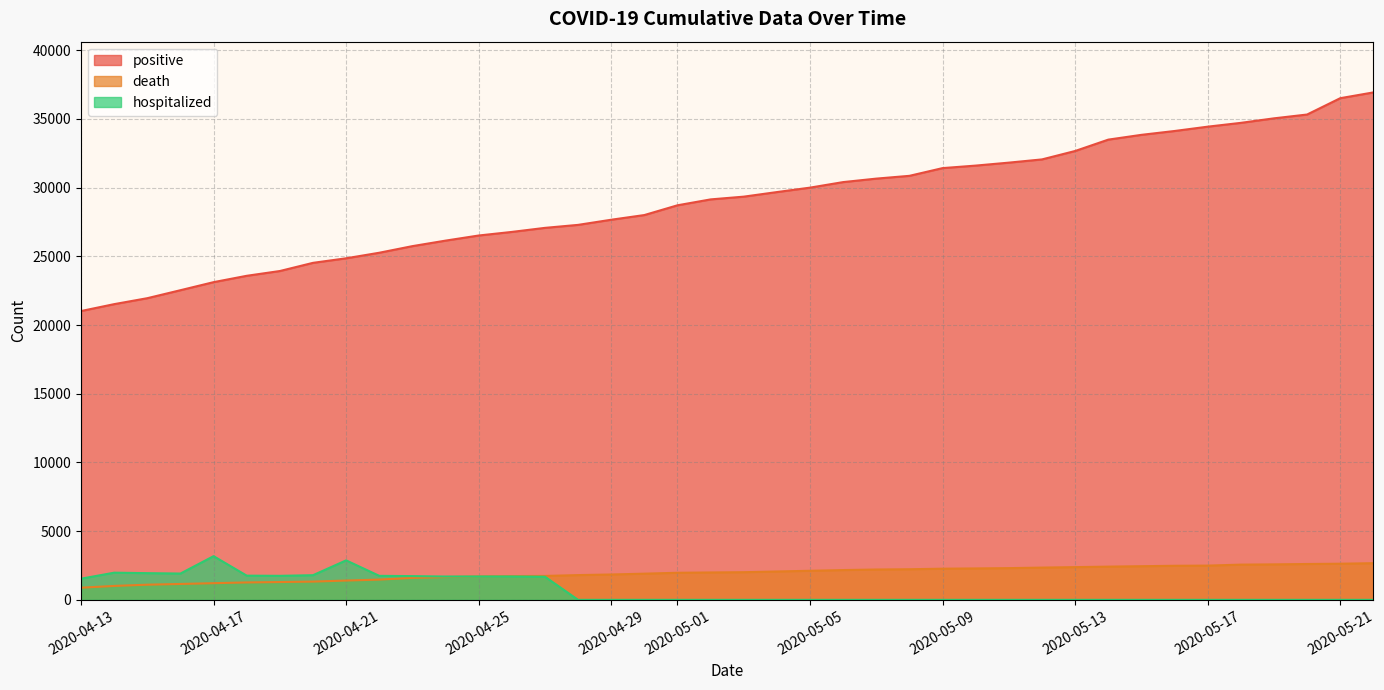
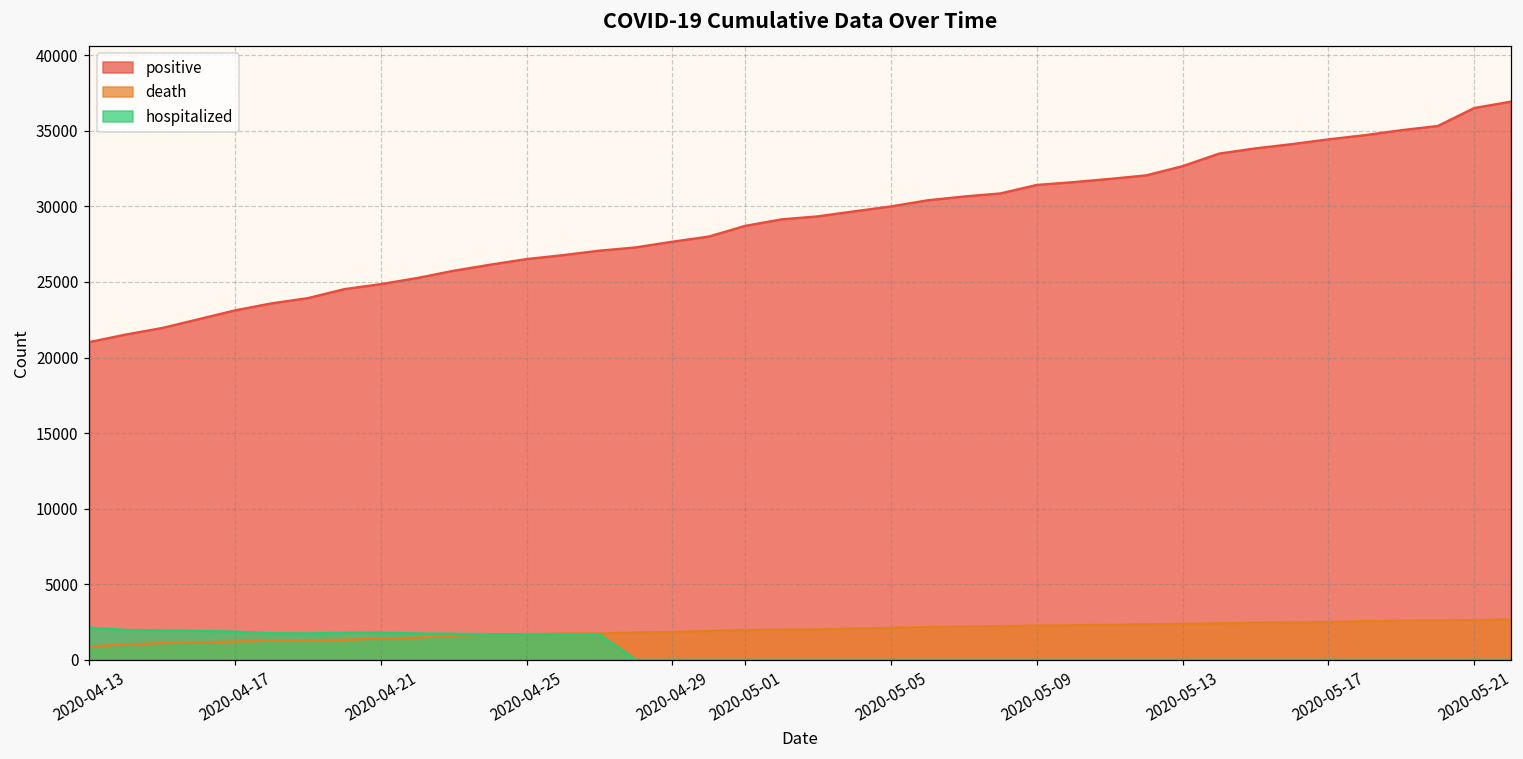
  {
    "hospitalized": {
-     "2020-04-13": 1500,
-     "2020-04-17": 3200,
-     "2020-04-21": 2900,
+     "2020-04-13": 2100,
+     "2020-04-17": 1900,
+     "2020-04-21": 1800,
      "2020-04-29": 0,
      "2020-05-01": 0,
      "2020-05-05": 0,
      "2020-05-09": 0,
      "2020-05-13": 0,
      "2020-05-17": 0,
      "2020-05-21": 0
    }
  }
